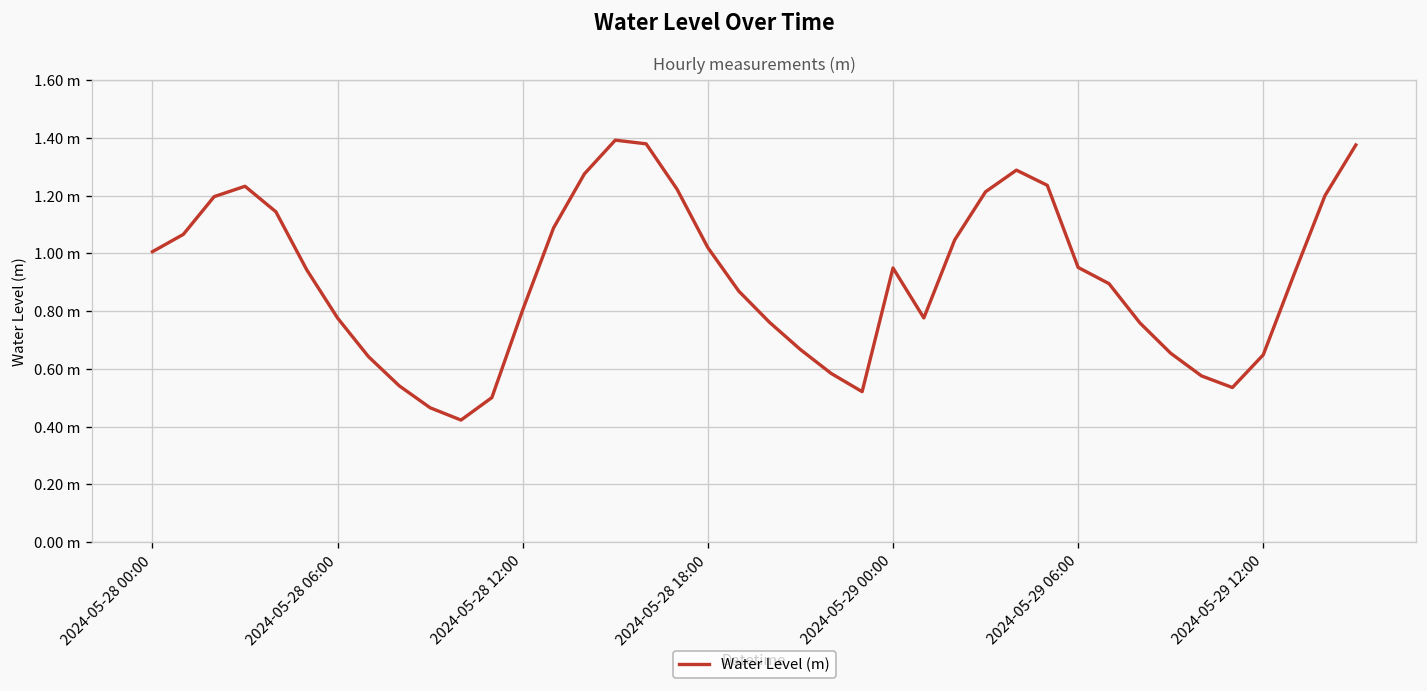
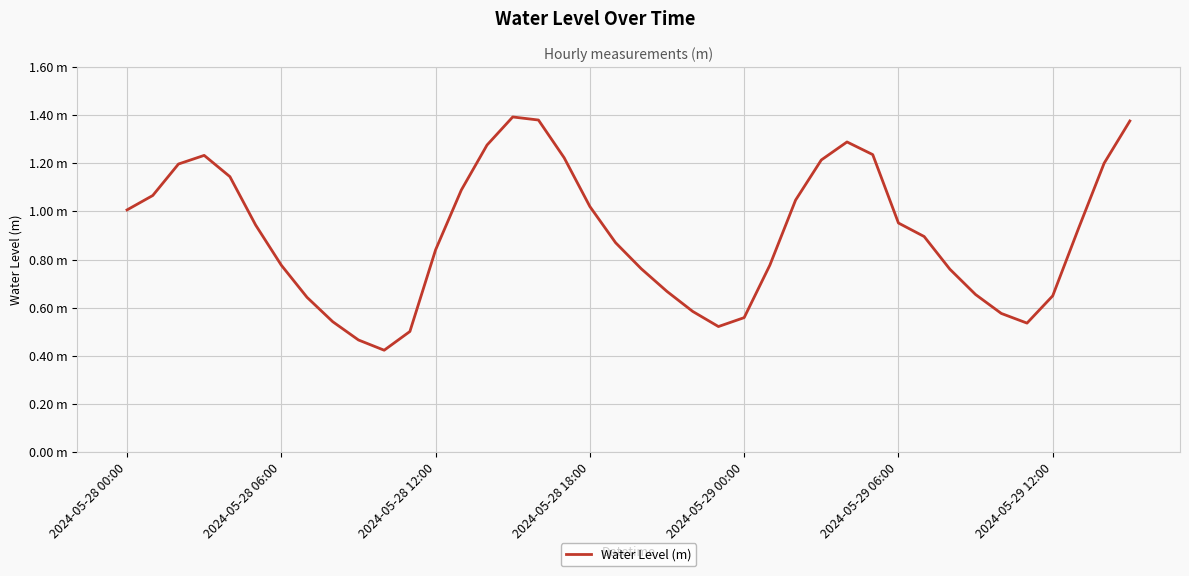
  {
    "2024-05-28 00:00": "1.01 m",
    "2024-05-28 06:00": "0.78 m",
-   "2024-05-28 12:00": "0.80 m",
+   "2024-05-28 12:00": "0.84 m",
    "2024-05-28 18:00": "1.02 m",
-   "2024-05-29 00:00": "0.95 m",
+   "2024-05-29 00:00": "0.56 m",
    "2024-05-29 06:00": "0.95 m",
    "2024-05-29 12:00": "0.65 m"
  }
